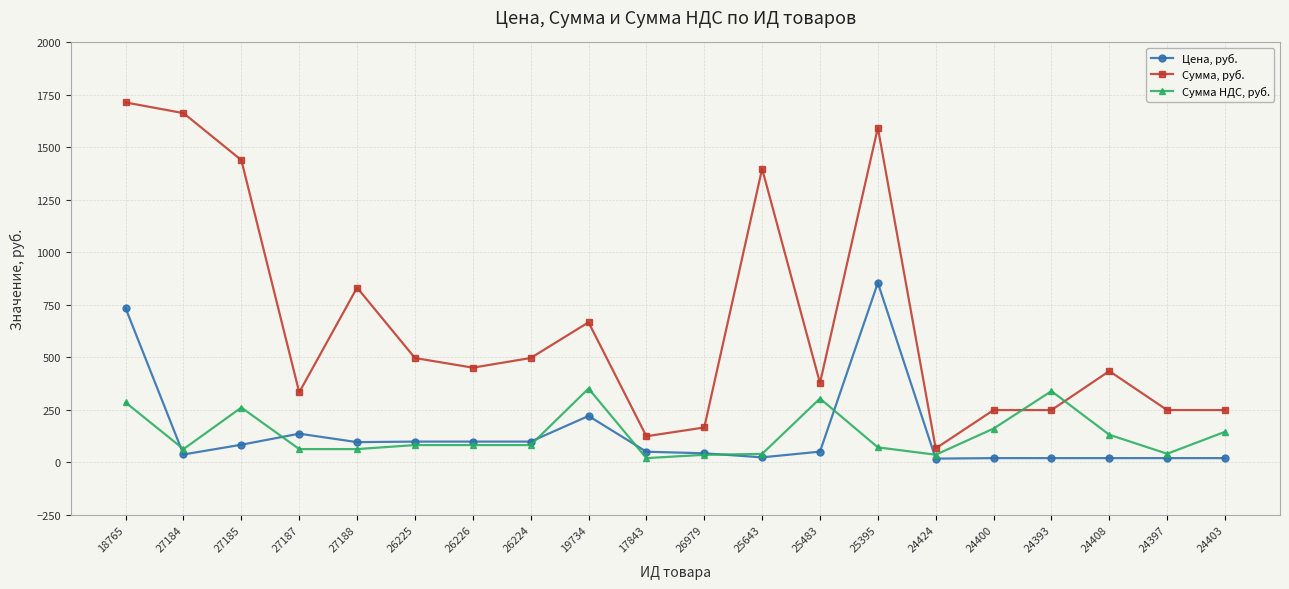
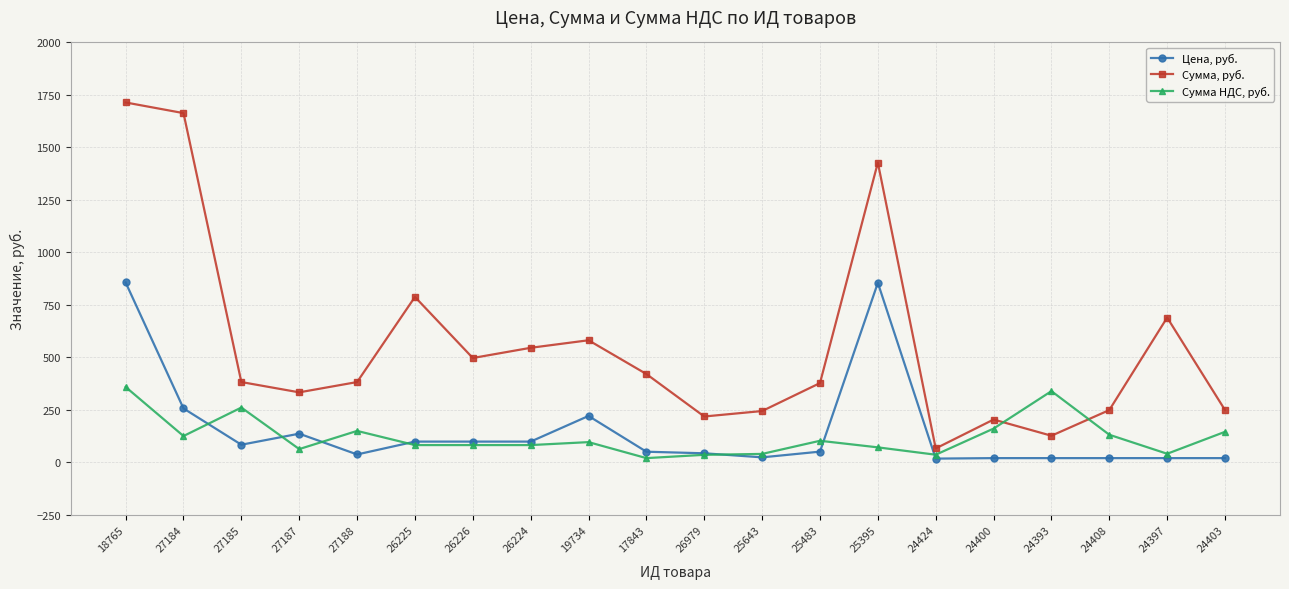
  {
    "Цена, руб.": {
-     "18765": 730,
-     "27184": 40,
+     "18765": 860,
+     "27184": 260,
      "27185": 80,
      "27187": 140,
-     "27188": 100,
+     "27188": 40,
      "26225": 100,
      "26226": 100,
      "26224": 100,
      "19734": 220,
      "17843": 50,
      "25643": 20,
      "25483": 50,
      "25395": 860,
      "24424": 20,
      "24400": 20,
      "24393": 20,
      "24408": 20,
      "24397": 20,
      "24403": 20
    },
    "Сумма, руб.": {
      "18765": 1710,
      "27184": 1660,
-     "27185": 1440,
+     "27185": 380,
      "27187": 330,
-     "27188": 830,
-     "26225": 500,
-     "26226": 450,
-     "26224": 500,
-     "19734": 670,
-     "17843": 130,
-     "26979": 170,
-     "25643": 1400,
+     "27188": 380,
+     "26225": 790,
+     "26226": 500,
+     "26224": 550,
+     "19734": 580,
+     "17843": 420,
+     "26979": 220,
+     "25643": 250,
      "25483": 380,
-     "25395": 1590,
+     "25395": 1430,
      "24424": 70,
-     "24400": 250,
-     "24393": 250,
-     "24408": 440,
-     "24397": 250,
+     "24400": 200,
+     "24393": 130,
+     "24408": 250,
+     "24397": 690,
      "24403": 250
    },
    "Сумма НДС, руб.": {
-     "18765": 290,
-     "27184": 60,
+     "18765": 360,
+     "27184": 130,
      "27185": 260,
      "27187": 60,
-     "27188": 60,
+     "27188": 150,
      "26225": 80,
      "26226": 80,
      "26224": 80,
-     "19734": 350,
+     "19734": 100,
      "17843": 20,
      "25643": 40,
-     "25483": 300,
+     "25483": 100,
      "25395": 70,
      "24424": 40,
      "24400": 160,
      "24393": 340,
      "24408": 130,
      "24397": 40,
      "24403": 150
    }
  }
